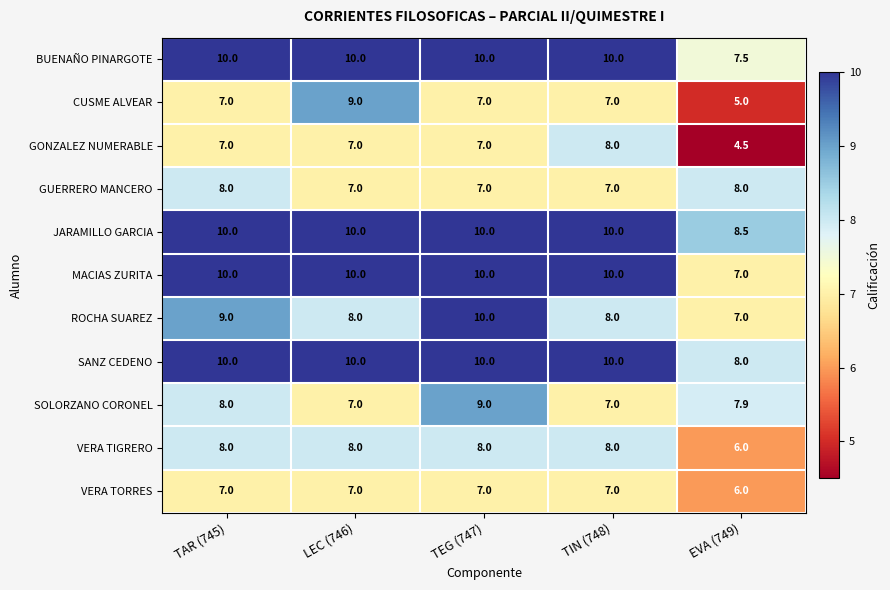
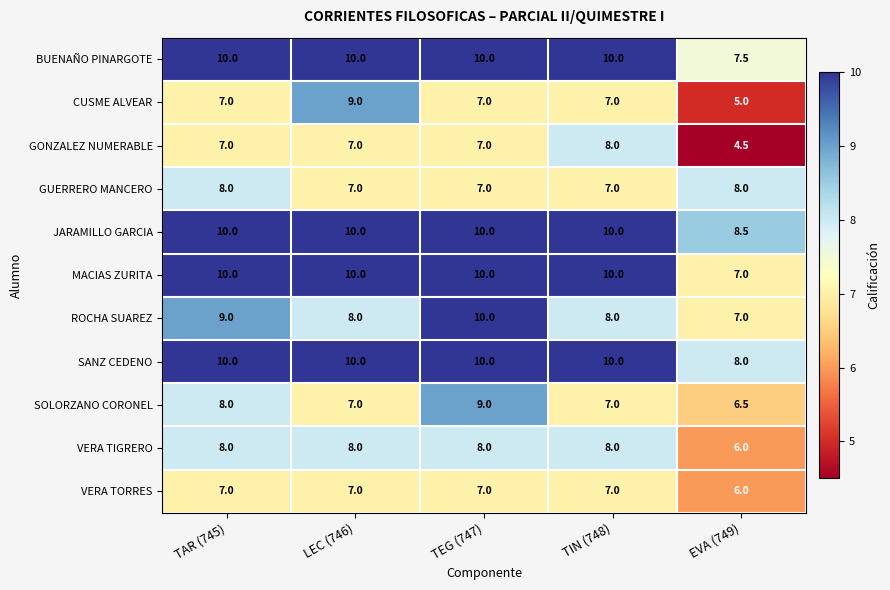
  {
    "BUENAÑO PINARGOTE": {
      "TAR (745)": 10.0,
      "LEC (746)": 10.0,
      "TEG (747)": 10.0,
      "TIN (748)": 10.0,
      "EVA (749)": 7.5
    },
    "CUSME ALVEAR": {
      "TAR (745)": 7.0,
      "LEC (746)": 9.0,
      "TEG (747)": 7.0,
      "TIN (748)": 7.0,
      "EVA (749)": 5.0
    },
    "GONZALEZ NUMERABLE": {
      "TAR (745)": 7.0,
      "LEC (746)": 7.0,
      "TEG (747)": 7.0,
      "TIN (748)": 8.0,
      "EVA (749)": 4.5
    },
    "GUERRERO MANCERO": {
      "TAR (745)": 8.0,
      "LEC (746)": 7.0,
      "TEG (747)": 7.0,
      "TIN (748)": 7.0,
      "EVA (749)": 8.0
    },
    "JARAMILLO GARCIA": {
      "TAR (745)": 10.0,
      "LEC (746)": 10.0,
      "TEG (747)": 10.0,
      "TIN (748)": 10.0,
      "EVA (749)": 8.5
    },
    "MACIAS ZURITA": {
      "TAR (745)": 10.0,
      "LEC (746)": 10.0,
      "TEG (747)": 10.0,
      "TIN (748)": 10.0,
      "EVA (749)": 7.0
    },
    "ROCHA SUAREZ": {
      "TAR (745)": 9.0,
      "LEC (746)": 8.0,
      "TEG (747)": 10.0,
      "TIN (748)": 8.0,
      "EVA (749)": 7.0
    },
    "SANZ CEDENO": {
      "TAR (745)": 10.0,
      "LEC (746)": 10.0,
      "TEG (747)": 10.0,
      "TIN (748)": 10.0,
      "EVA (749)": 8.0
    },
    "SOLORZANO CORONEL": {
      "TAR (745)": 8.0,
      "LEC (746)": 7.0,
      "TEG (747)": 9.0,
      "TIN (748)": 7.0,
-     "EVA (749)": 7.9
+     "EVA (749)": 6.5
    },
    "VERA TIGRERO": {
      "TAR (745)": 8.0,
      "LEC (746)": 8.0,
      "TEG (747)": 8.0,
      "TIN (748)": 8.0,
      "EVA (749)": 6.0
    },
    "VERA TORRES": {
      "TAR (745)": 7.0,
      "LEC (746)": 7.0,
      "TEG (747)": 7.0,
      "TIN (748)": 7.0,
      "EVA (749)": 6.0
    }
  }
